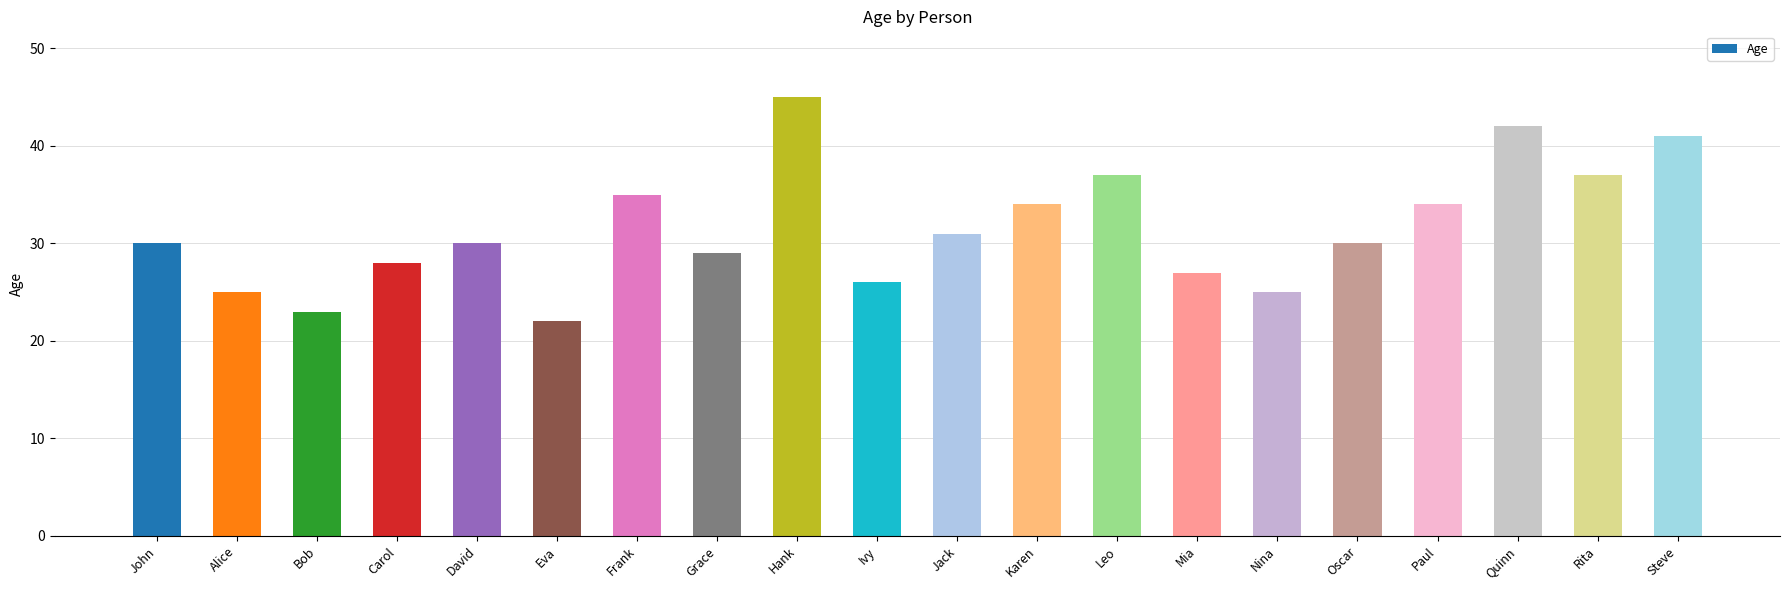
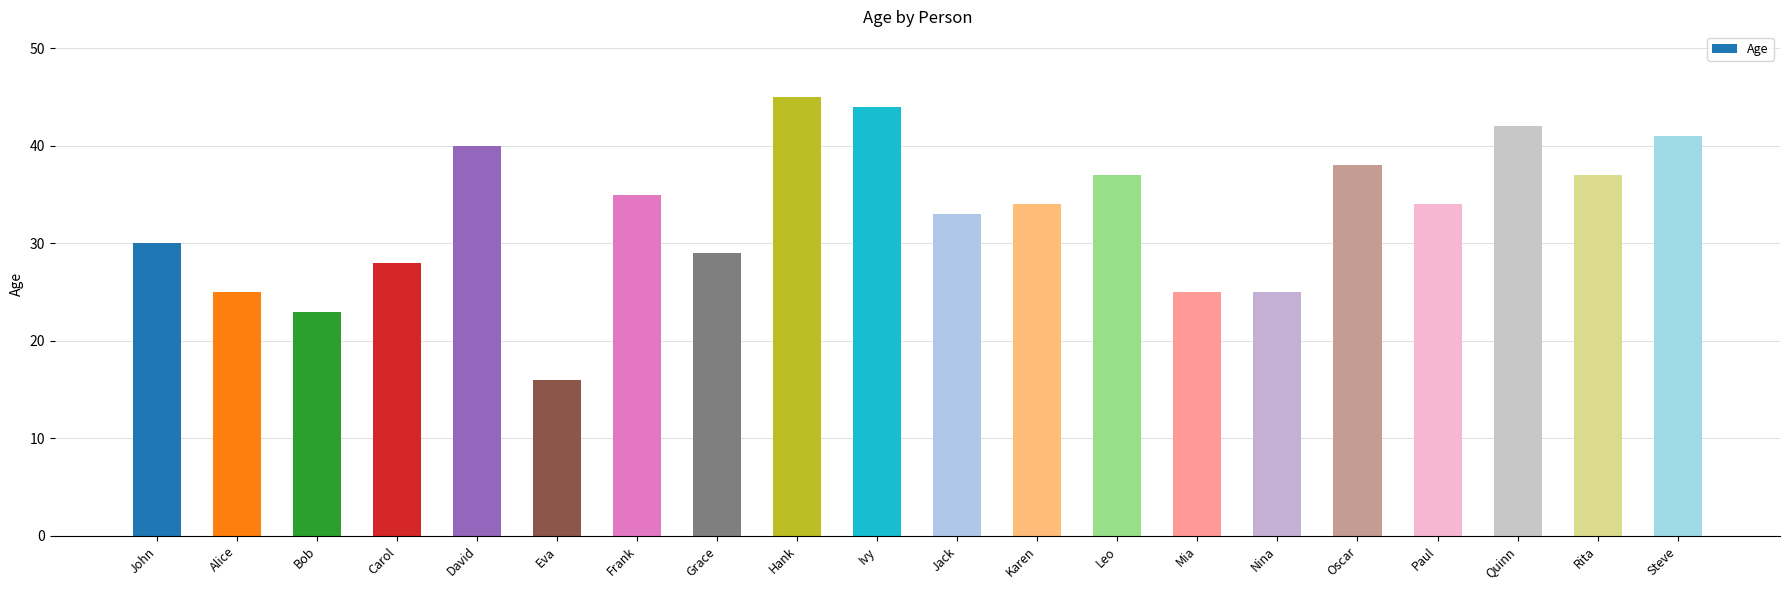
  {
    "John": 30,
    "Alice": 25,
    "Bob": 23,
    "Carol": 28,
-   "David": 30,
-   "Eva": 22,
+   "David": 40,
+   "Eva": 16,
    "Frank": 35,
    "Grace": 29,
    "Hank": 45,
-   "Ivy": 26,
-   "Jack": 31,
+   "Ivy": 44,
+   "Jack": 33,
    "Karen": 34,
    "Leo": 37,
-   "Mia": 27,
+   "Mia": 25,
    "Nina": 25,
-   "Oscar": 30,
+   "Oscar": 38,
    "Paul": 34,
    "Quinn": 42,
    "Rita": 37,
    "Steve": 41
  }
